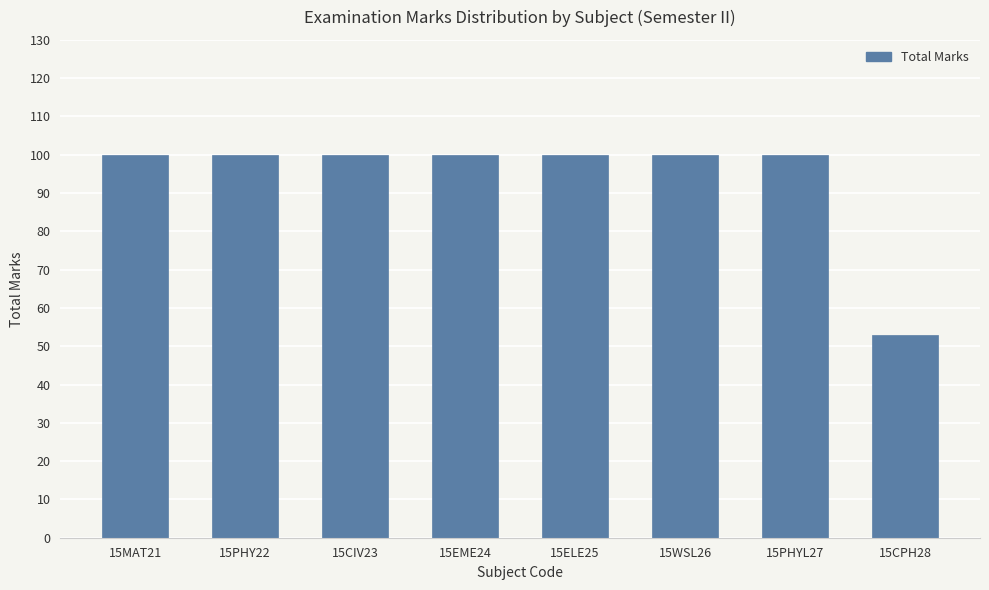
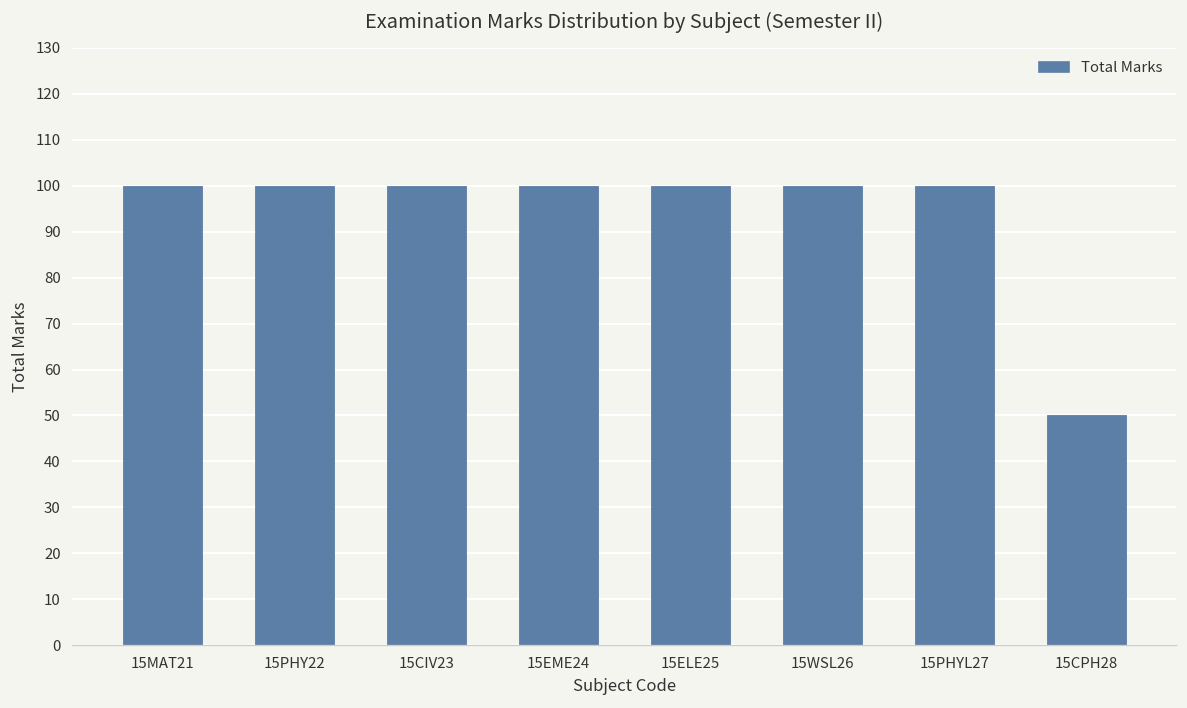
  {
    "15MAT21": 100,
    "15PHY22": 100,
    "15CIV23": 100,
    "15EME24": 100,
    "15ELE25": 100,
    "15WSL26": 100,
    "15PHYL27": 100,
-   "15CPH28": 53
+   "15CPH28": 50
  }
